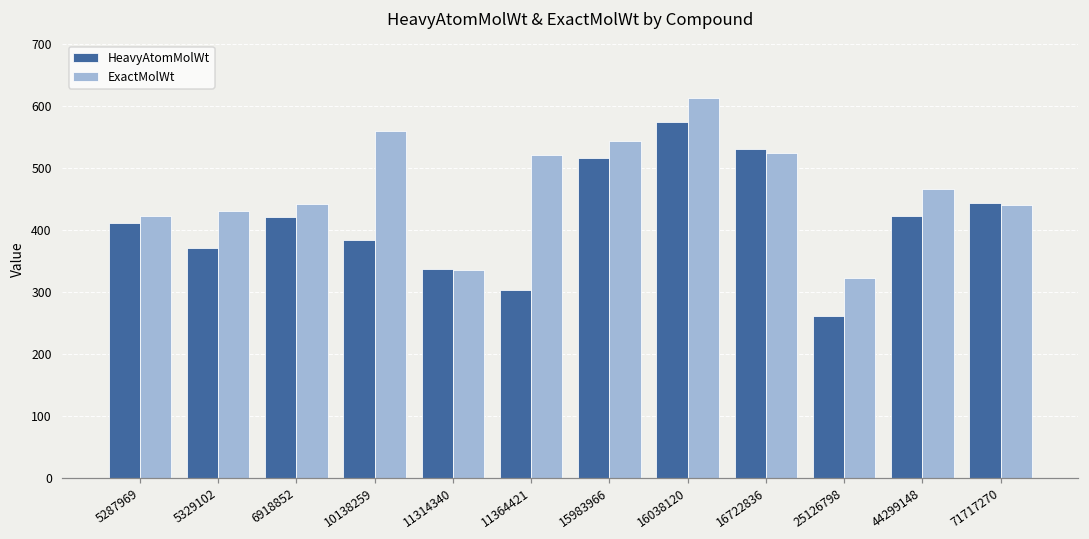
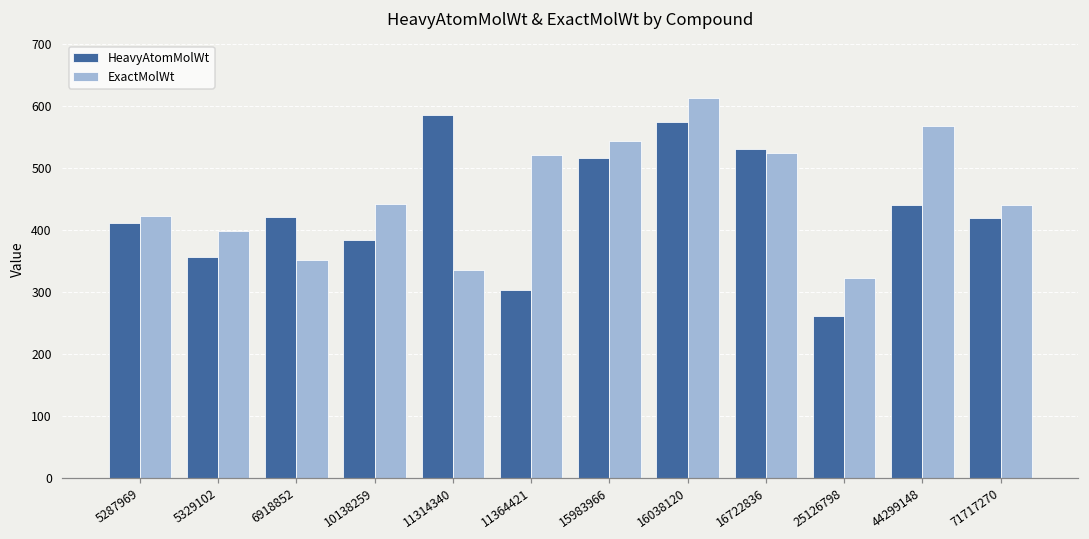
  {
    "HeavyAtomMolWt": {
      "5287969": 410,
-     "5329102": 370,
+     "5329102": 360,
      "6918852": 420,
      "10138259": 380,
-     "11314340": 340,
+     "11314340": 580,
      "11364421": 300,
      "15983966": 520,
      "16038120": 570,
      "16722836": 530,
      "25126798": 260,
-     "44299148": 420,
-     "71717270": 440
+     "44299148": 440,
+     "71717270": 420
    },
    "ExactMolWt": {
      "5287969": 420,
-     "5329102": 430,
-     "6918852": 440,
-     "10138259": 560,
+     "5329102": 400,
+     "6918852": 350,
+     "10138259": 440,
      "11314340": 340,
      "11364421": 520,
      "15983966": 540,
      "16038120": 610,
      "16722836": 520,
      "25126798": 320,
-     "44299148": 470,
+     "44299148": 570,
      "71717270": 440
    }
  }
